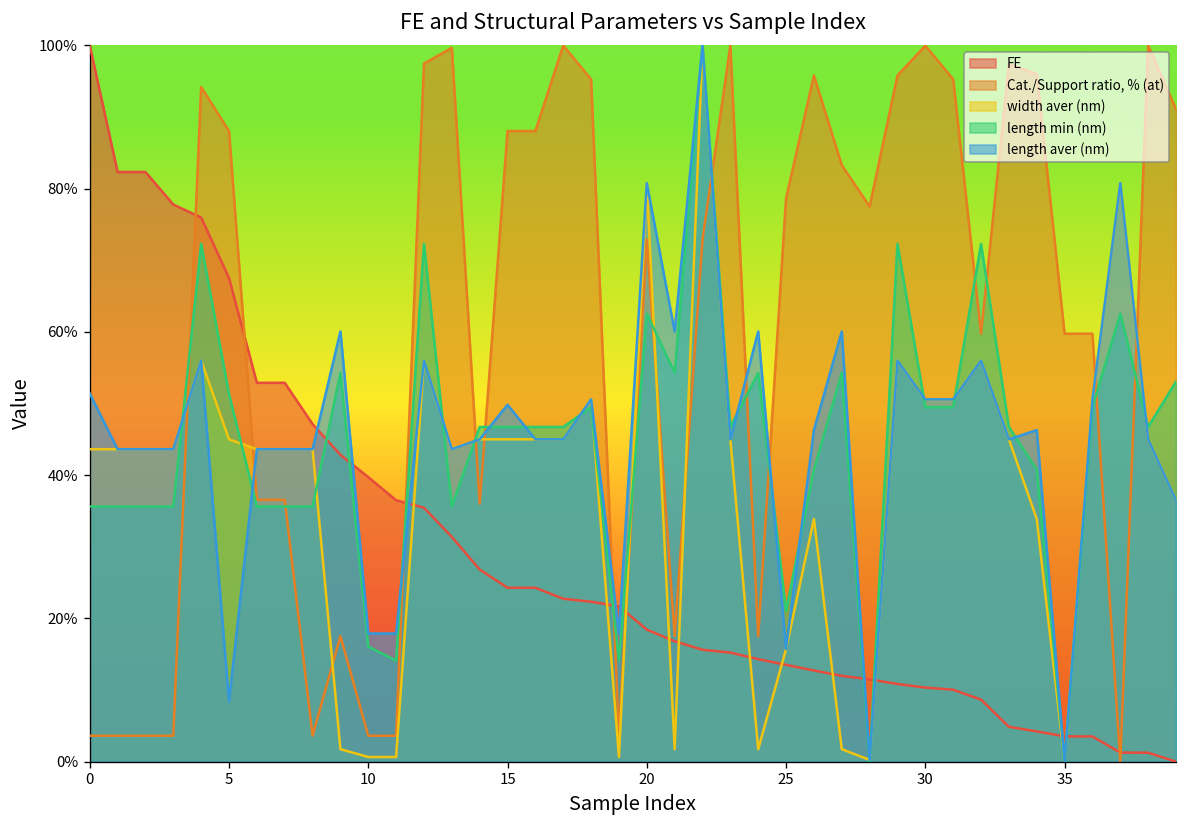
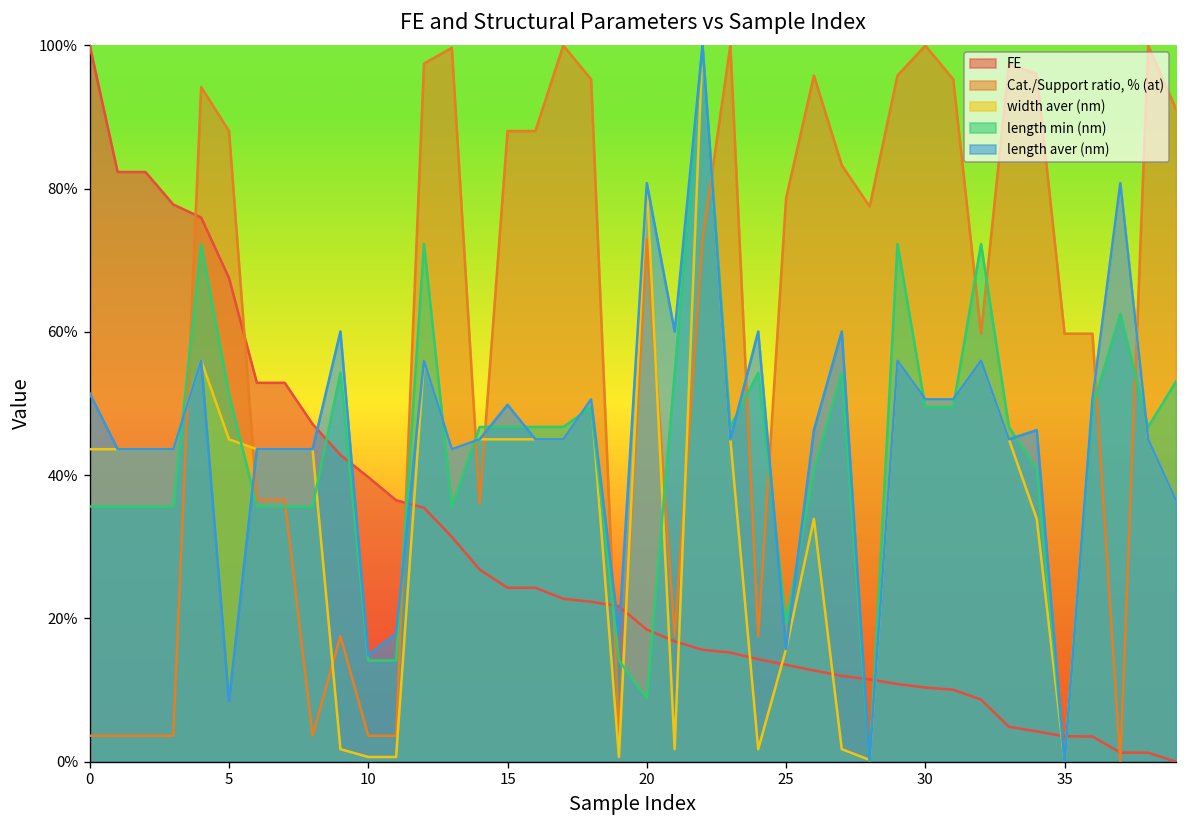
  {
    "width aver (nm)": {
      "0": "44%",
      "5": "45%",
      "10": "1%",
      "15": "45%"
    },
    "length min (nm)": {
      "0": "36%",
      "5": "51%",
-     "10": "16%",
+     "10": "14%",
      "15": "47%",
-     "20": "63%",
-     "25": "21%",
+     "20": "9%",
+     "25": "19%",
      "30": "49%"
    },
    "length aver (nm)": {
      "0": "51%",
      "5": "8%",
-     "10": "18%",
+     "10": "15%",
      "15": "50%"
    }
  }
